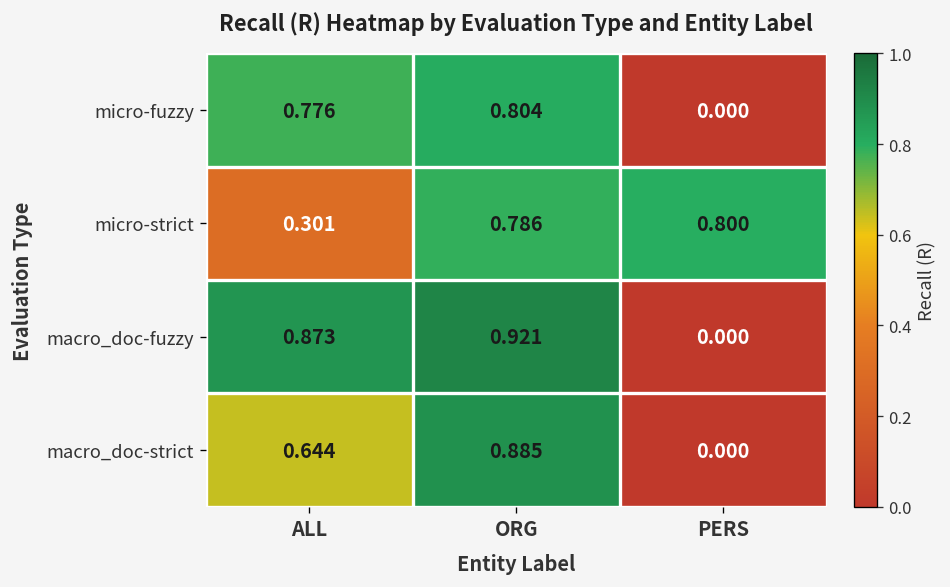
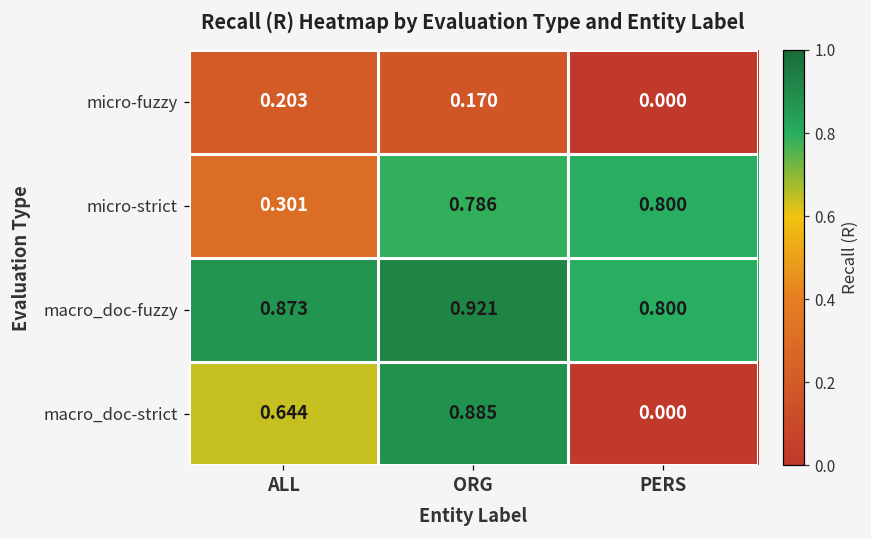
  {
    "micro-fuzzy": {
-     "ALL": 0.776,
-     "ORG": 0.804,
+     "ALL": 0.203,
+     "ORG": 0.170,
      "PERS": 0.000
    },
    "micro-strict": {
      "ALL": 0.301,
      "ORG": 0.786,
      "PERS": 0.800
    },
    "macro_doc-fuzzy": {
      "ALL": 0.873,
      "ORG": 0.921,
-     "PERS": 0.000
+     "PERS": 0.800
    },
    "macro_doc-strict": {
      "ALL": 0.644,
      "ORG": 0.885,
      "PERS": 0.000
    }
  }
